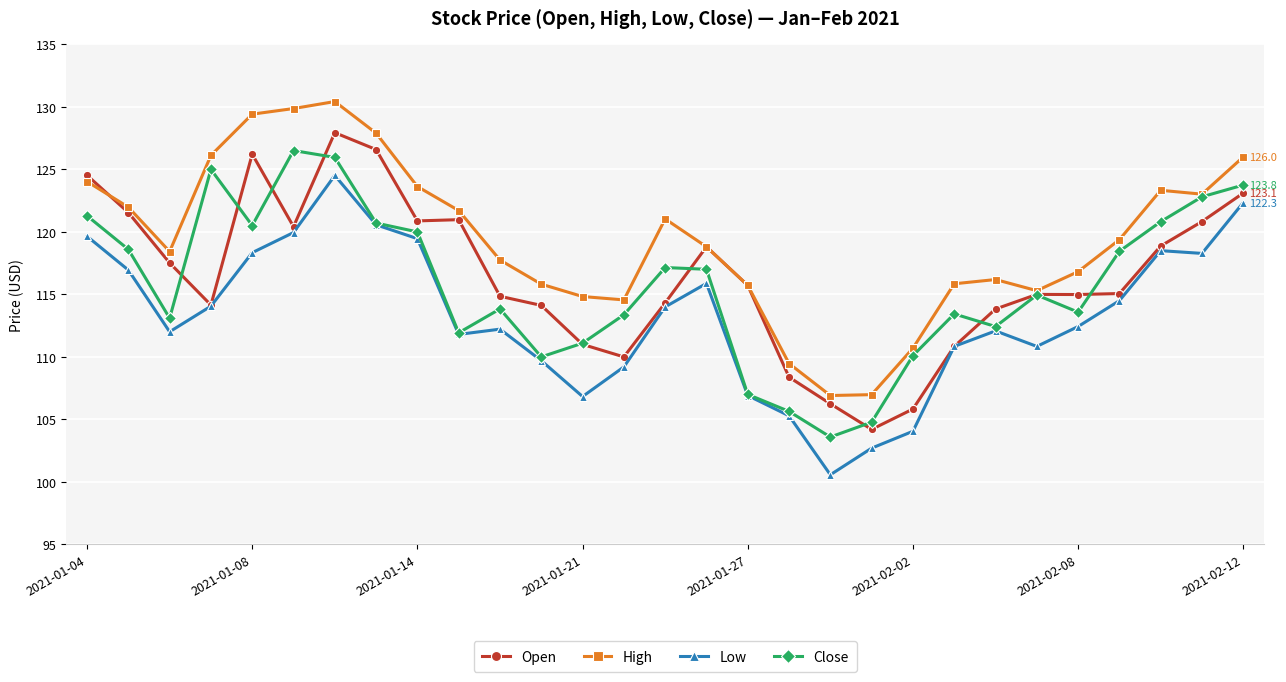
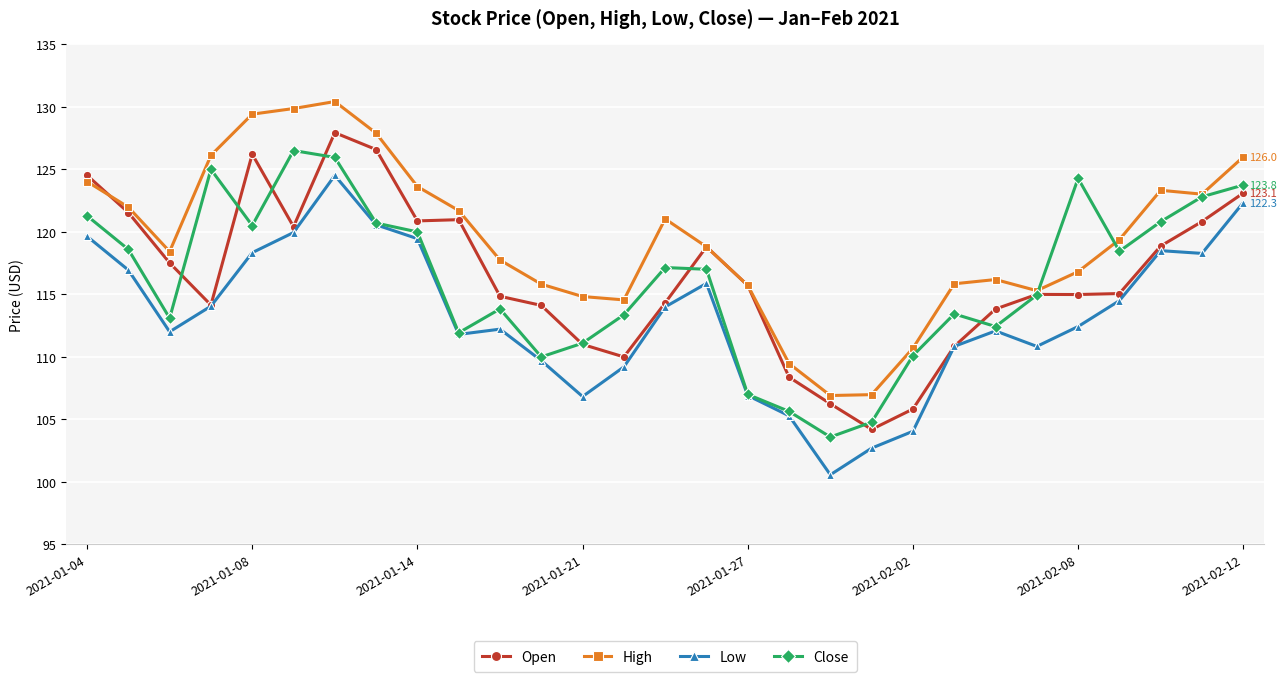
  {
    "Open": {
      "2021-01-04": 124.5,
      "2021-01-08": 126.2,
      "2021-01-14": 120.9,
      "2021-02-02": 105.8,
      "2021-02-08": 115.0
    },
    "High": {
      "2021-02-12": 126.0
    },
    "Low": {
      "2021-02-12": 122.3
    },
    "Close": {
      "2021-01-04": 121.3,
      "2021-01-08": 120.5,
      "2021-01-14": 120.0,
      "2021-02-02": 110.1,
-     "2021-02-08": 113.6
+     "2021-02-08": 124.3
    }
  }
